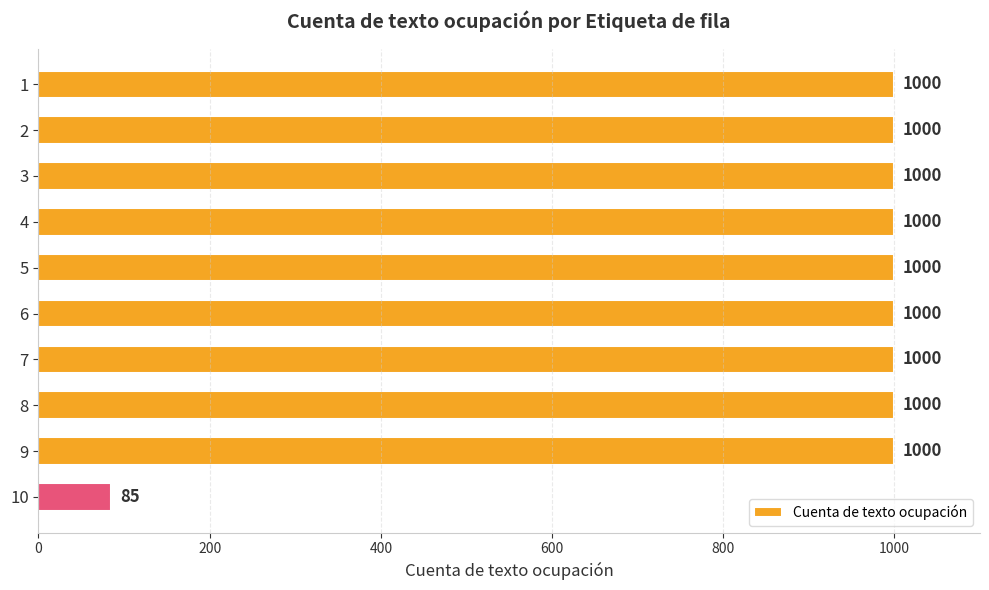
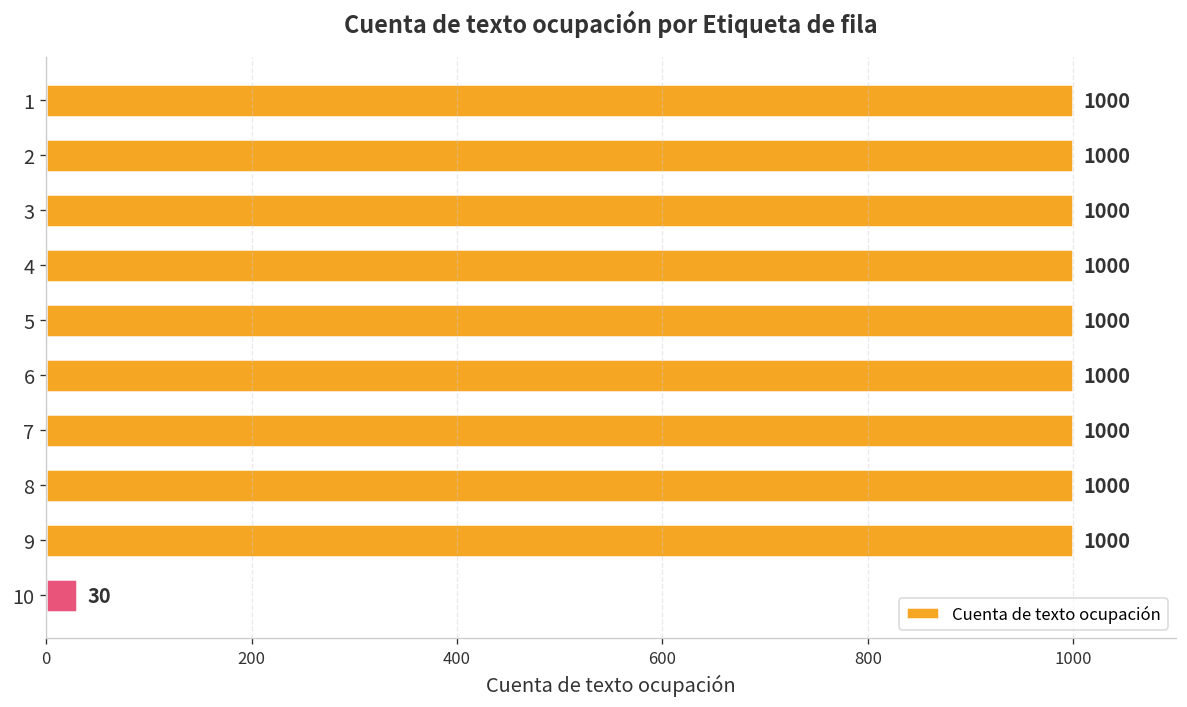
  {
    "1": 1000,
    "2": 1000,
    "3": 1000,
    "4": 1000,
    "5": 1000,
    "6": 1000,
    "7": 1000,
    "8": 1000,
    "9": 1000,
-   "10": 85
+   "10": 30
  }
